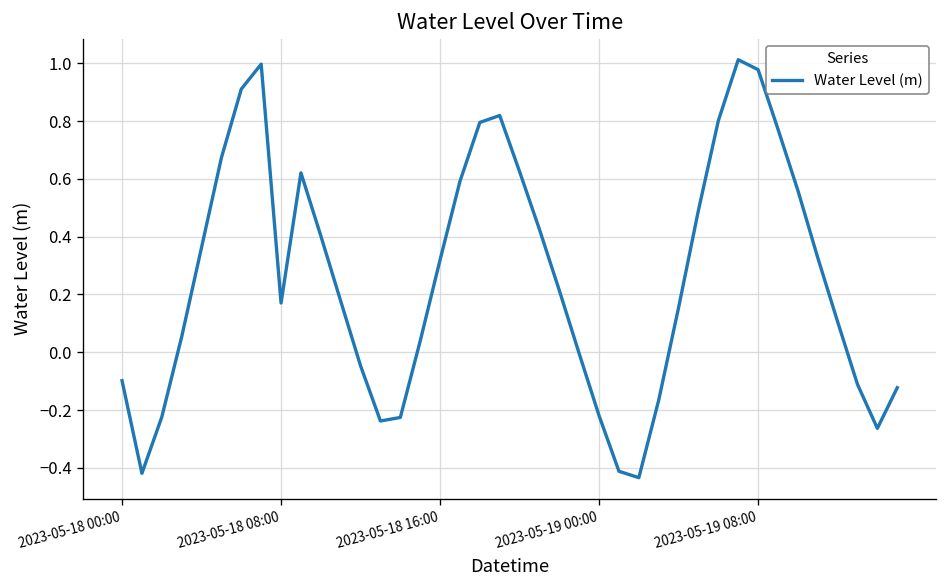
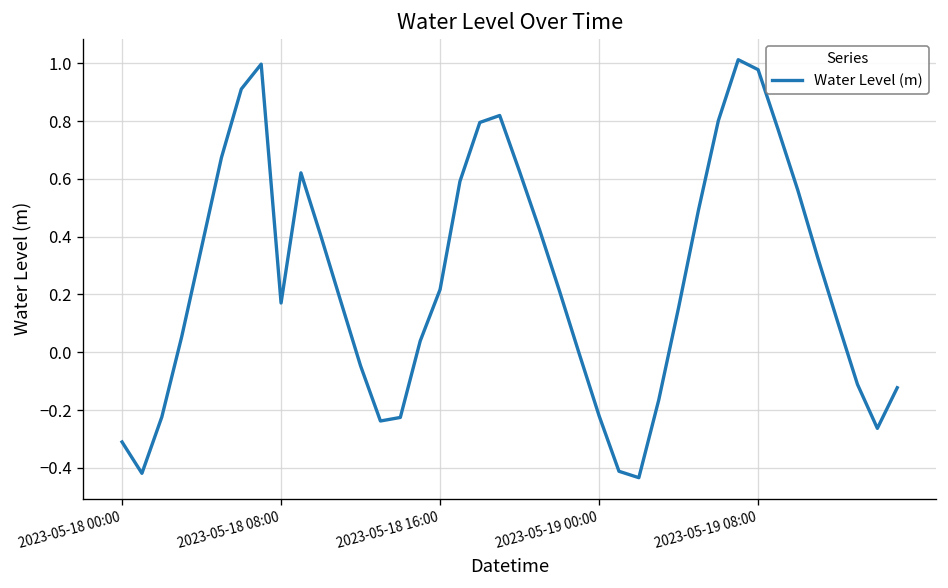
  {
-   "2023-05-18 00:00": -0.10,
+   "2023-05-18 00:00": -0.31,
    "2023-05-18 08:00": 0.17,
-   "2023-05-18 16:00": 0.32,
+   "2023-05-18 16:00": 0.22,
    "2023-05-19 00:00": -0.22,
    "2023-05-19 08:00": 0.98
  }
